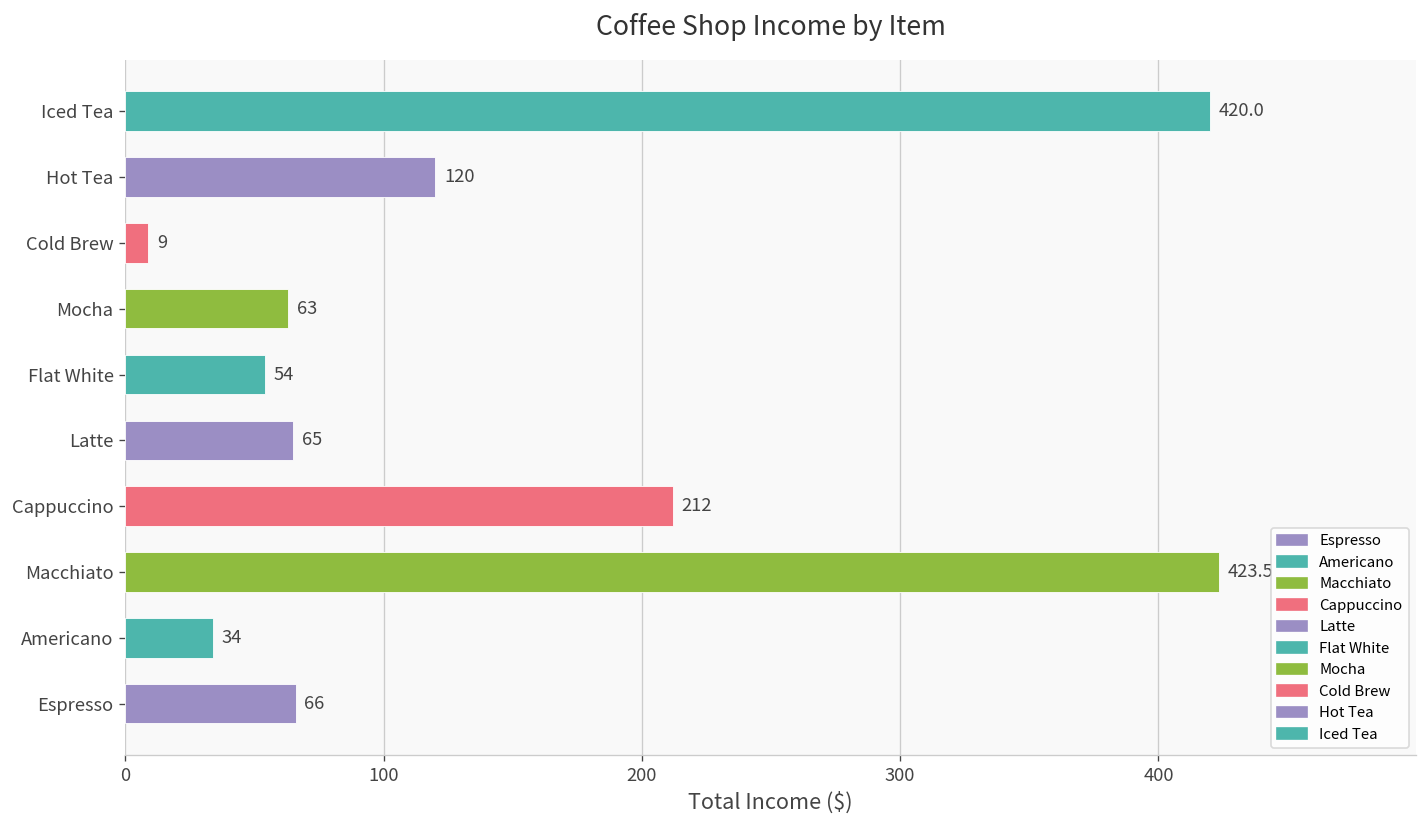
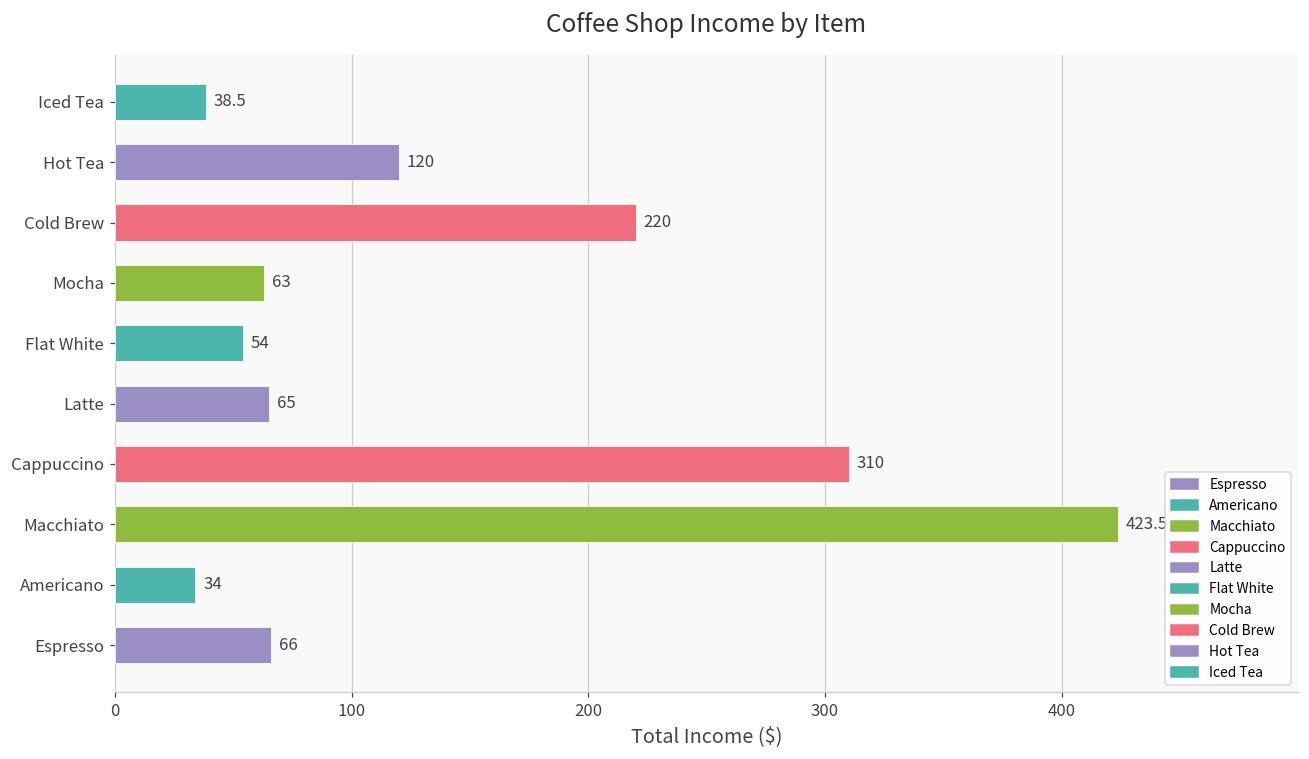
  {
-   "Iced Tea": 420.0,
+   "Iced Tea": 38.5,
    "Hot Tea": 120,
-   "Cold Brew": 9,
+   "Cold Brew": 220,
    "Mocha": 63,
    "Flat White": 54,
    "Latte": 65,
-   "Cappuccino": 212,
+   "Cappuccino": 310,
    "Americano": 34,
    "Espresso": 66
  }
